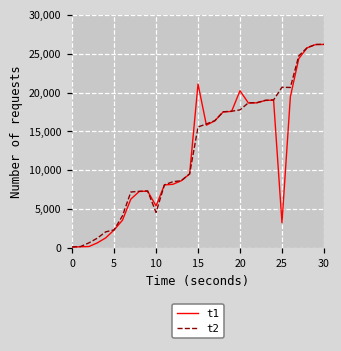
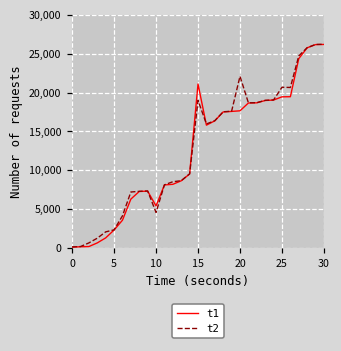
  {
    "t1": {
      "10": "5,000",
      "15": "21,000",
-     "20": "20,000",
-     "25": "3,000"
+     "20": "18,000",
+     "25": "19,000"
    },
    "t2": {
      "10": "5,000",
-     "15": "16,000",
-     "20": "18,000",
+     "15": "19,000",
+     "20": "22,000",
      "25": "21,000"
    }
  }
